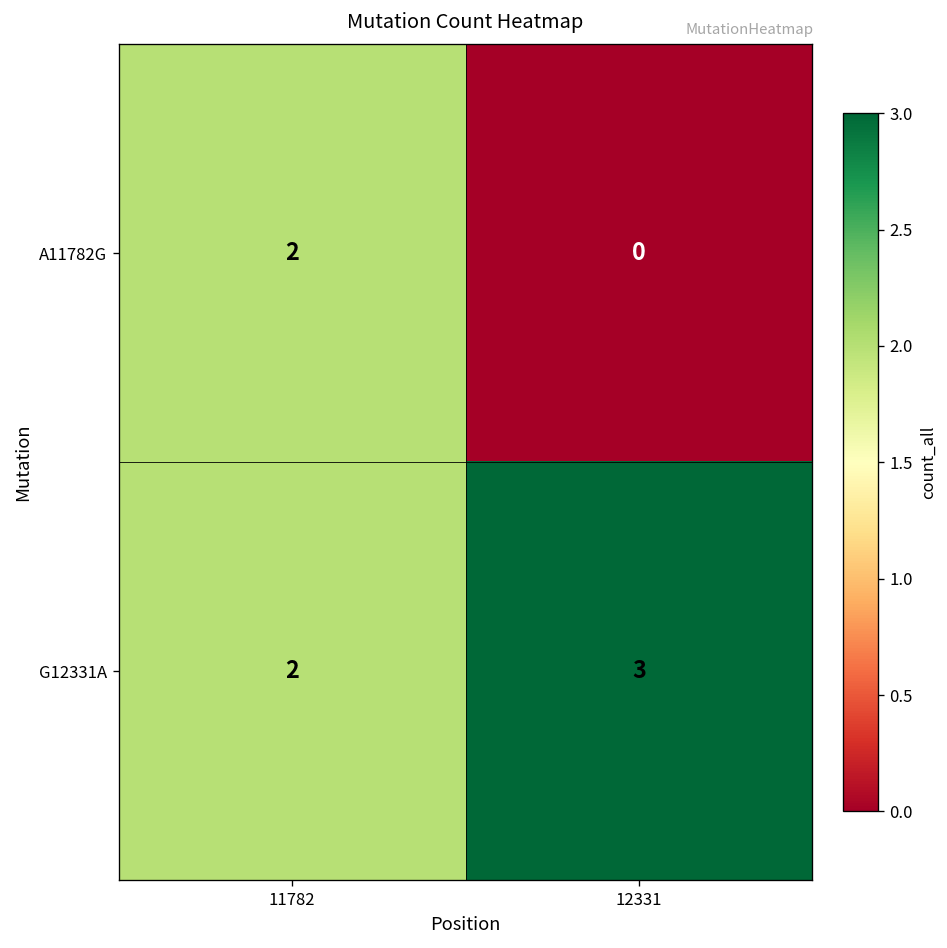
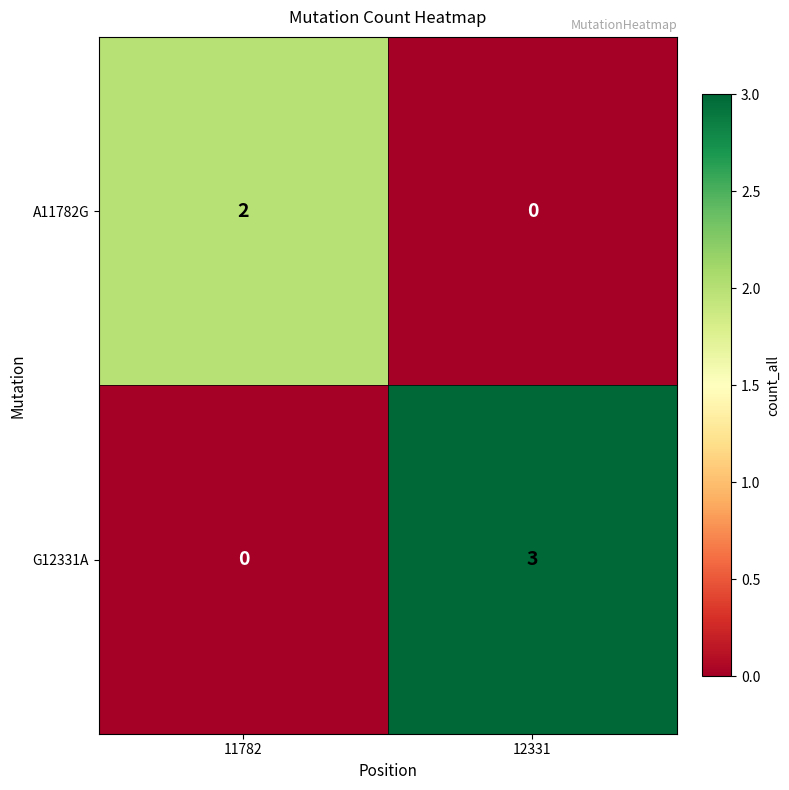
  {
    "A11782G": {
      "11782": 2,
      "12331": 0
    },
    "G12331A": {
-     "11782": 2,
+     "11782": 0,
      "12331": 3
    }
  }
